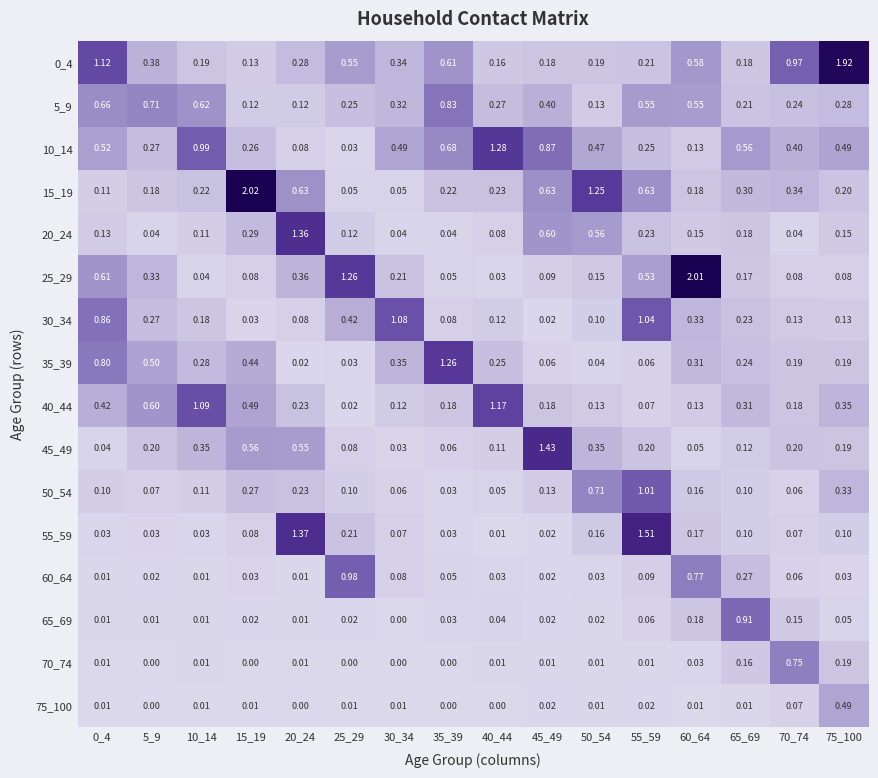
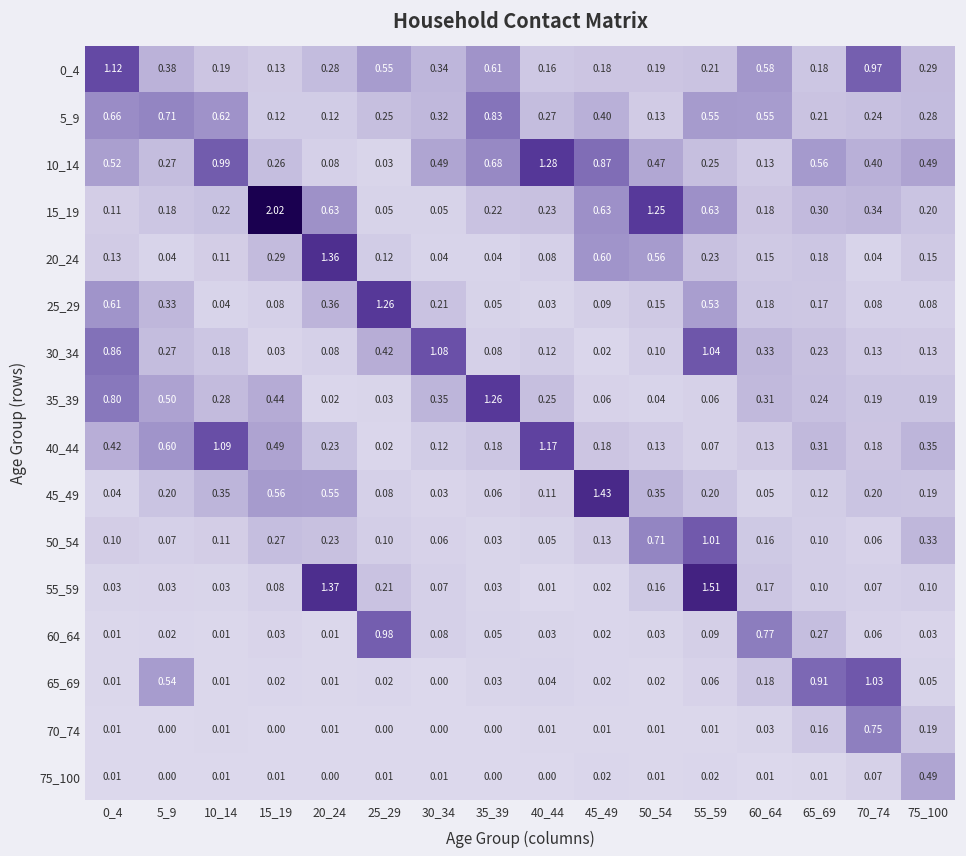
  {
    "0_4": {
      "0_4": 1.12,
      "5_9": 0.38,
      "10_14": 0.19,
      "15_19": 0.13,
      "20_24": 0.28,
      "25_29": 0.55,
      "30_34": 0.34,
      "35_39": 0.61,
      "40_44": 0.16,
      "45_49": 0.18,
      "50_54": 0.19,
      "55_59": 0.21,
      "60_64": 0.58,
      "65_69": 0.18,
      "70_74": 0.97,
-     "75_100": 1.92
+     "75_100": 0.29
    },
    "25_29": {
      "0_4": 0.61,
      "5_9": 0.33,
      "10_14": 0.04,
      "15_19": 0.08,
      "20_24": 0.36,
      "25_29": 1.26,
      "30_34": 0.21,
      "35_39": 0.05,
      "40_44": 0.03,
      "45_49": 0.09,
      "50_54": 0.15,
      "55_59": 0.53,
-     "60_64": 2.01,
+     "60_64": 0.18,
      "65_69": 0.17,
      "70_74": 0.08,
      "75_100": 0.08
    },
    "65_69": {
      "0_4": 0.01,
-     "5_9": 0.01,
+     "5_9": 0.54,
      "10_14": 0.01,
      "15_19": 0.02,
      "20_24": 0.01,
      "25_29": 0.02,
      "30_34": 0.00,
      "35_39": 0.03,
      "40_44": 0.04,
      "45_49": 0.02,
      "50_54": 0.02,
      "55_59": 0.06,
      "60_64": 0.18,
      "65_69": 0.91,
-     "70_74": 0.15,
+     "70_74": 1.03,
      "75_100": 0.05
    }
  }
